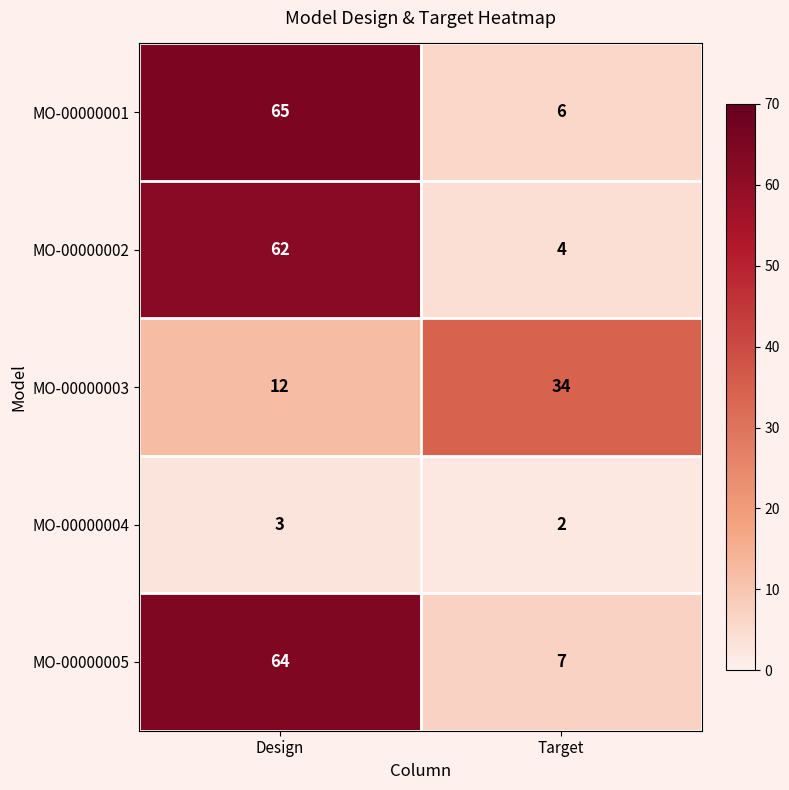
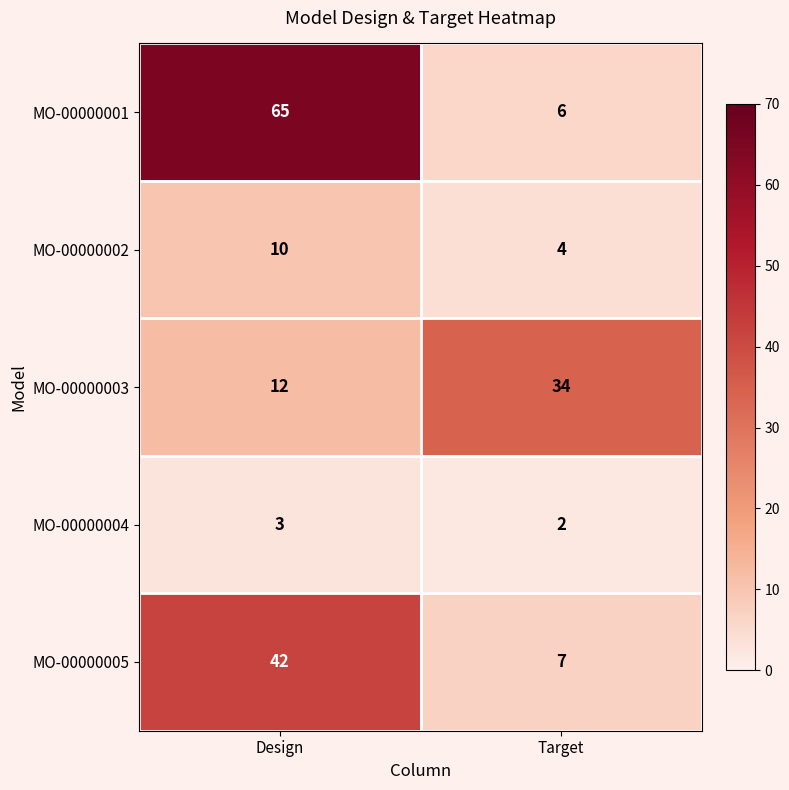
  {
    "MO-00000001": {
      "Design": 65,
      "Target": 6
    },
    "MO-00000002": {
-     "Design": 62,
+     "Design": 10,
      "Target": 4
    },
    "MO-00000003": {
      "Design": 12,
      "Target": 34
    },
    "MO-00000004": {
      "Design": 3,
      "Target": 2
    },
    "MO-00000005": {
-     "Design": 64,
+     "Design": 42,
      "Target": 7
    }
  }
